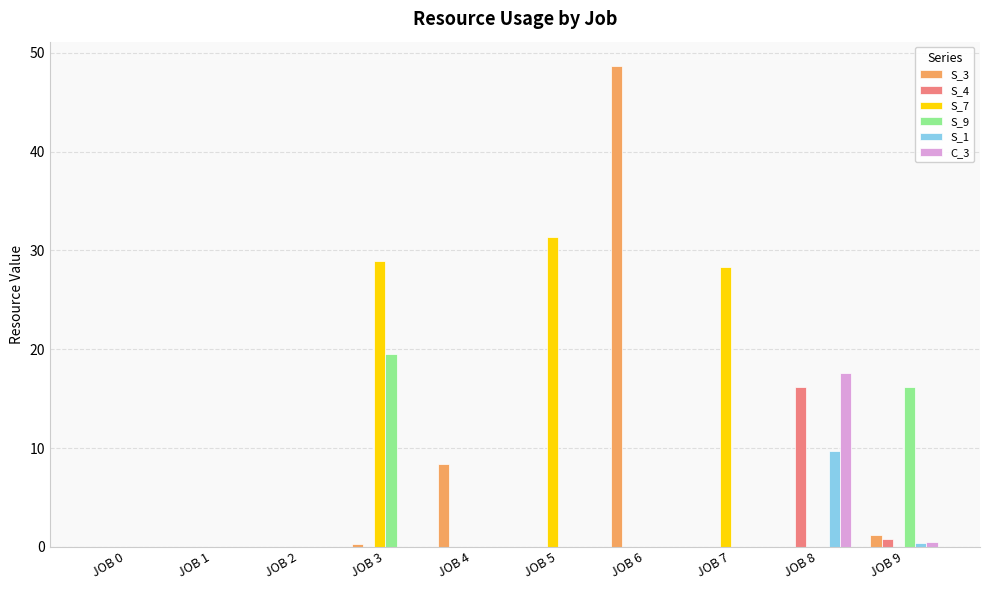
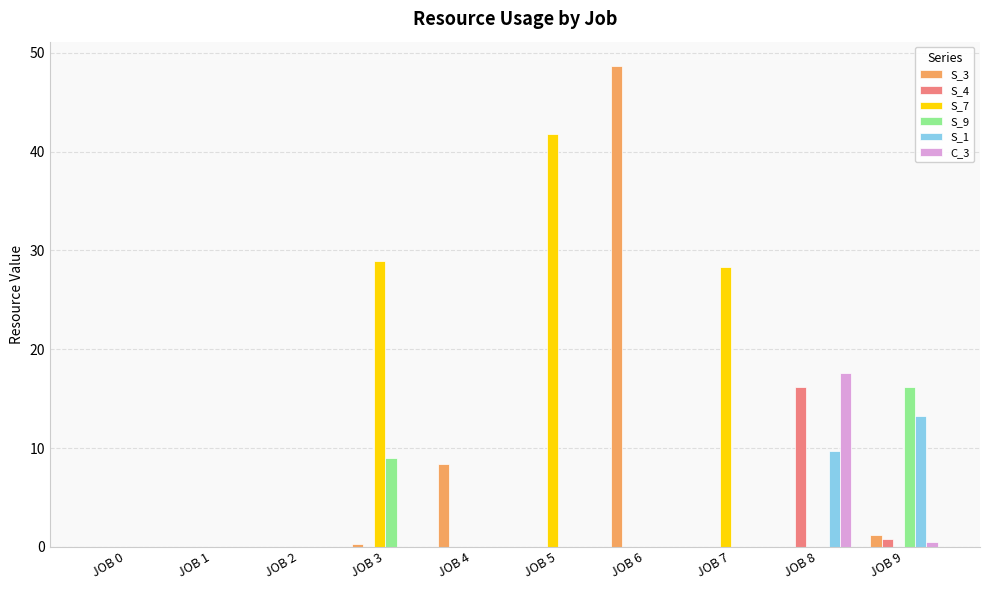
  {
    "S_7": {
      "JOB 0": 0,
      "JOB 1": 0,
      "JOB 2": 0,
      "JOB 3": 29,
      "JOB 4": 0,
-     "JOB 5": 31,
+     "JOB 5": 42,
      "JOB 6": 0,
      "JOB 7": 28,
      "JOB 8": 0,
      "JOB 9": 0
    },
    "S_9": {
      "JOB 0": 0,
      "JOB 1": 0,
      "JOB 2": 0,
-     "JOB 3": 19,
+     "JOB 3": 9,
      "JOB 4": 0,
      "JOB 5": 0,
      "JOB 6": 0,
      "JOB 7": 0,
      "JOB 8": 0,
      "JOB 9": 16
    },
    "S_1": {
      "JOB 0": 0,
      "JOB 1": 0,
      "JOB 2": 0,
      "JOB 3": 0,
      "JOB 4": 0,
      "JOB 5": 0,
      "JOB 6": 0,
      "JOB 7": 0,
      "JOB 8": 10,
-     "JOB 9": 0
+     "JOB 9": 13
    },
    "C_3": {
      "JOB 0": 0,
      "JOB 1": 0,
      "JOB 2": 0,
      "JOB 3": 0,
      "JOB 4": 0,
      "JOB 5": 0,
      "JOB 6": 0,
      "JOB 7": 0,
      "JOB 8": 18,
      "JOB 9": 0
    }
  }
